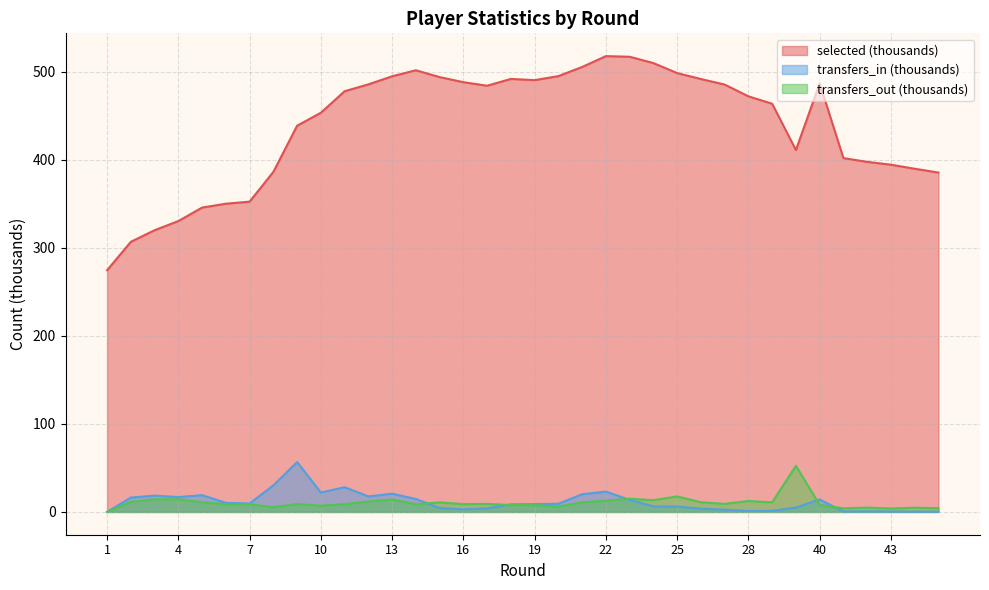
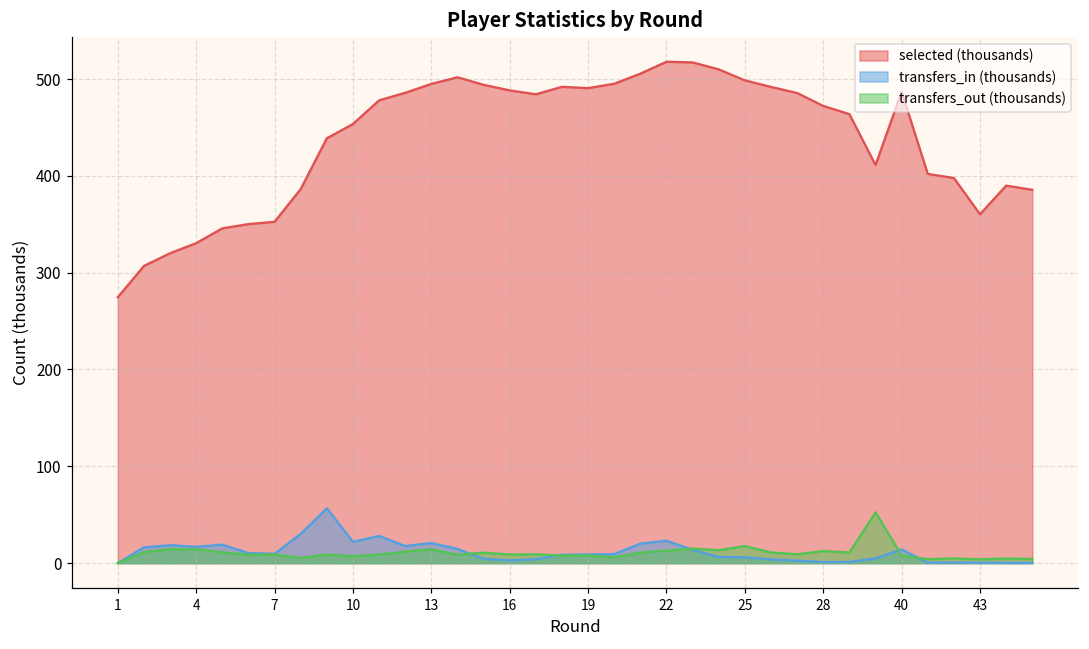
  {
    "selected (thousands)": {
-     "43": 390
+     "43": 360
    },
    "transfers_in (thousands)": {
      "40": 10,
      "43": 0
    },
    "transfers_out (thousands)": {
      "40": 10,
      "43": 0
    }
  }
